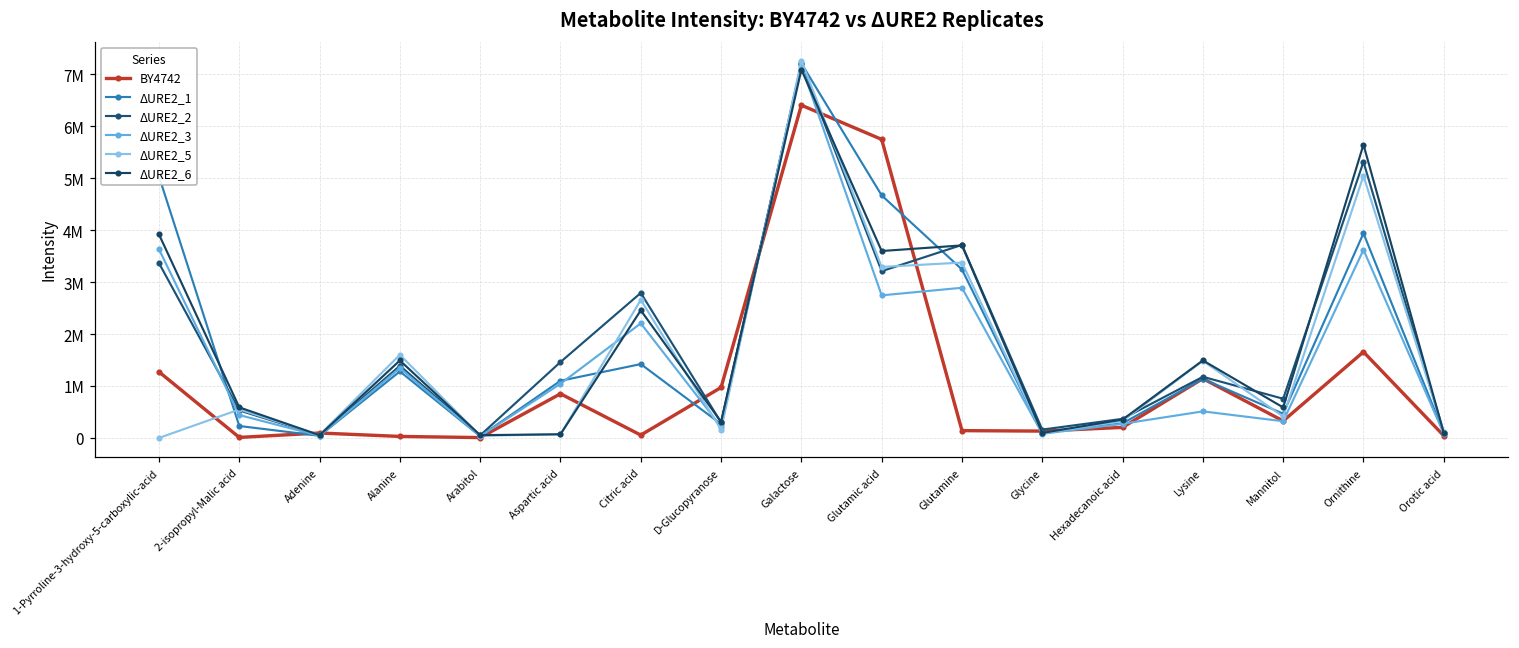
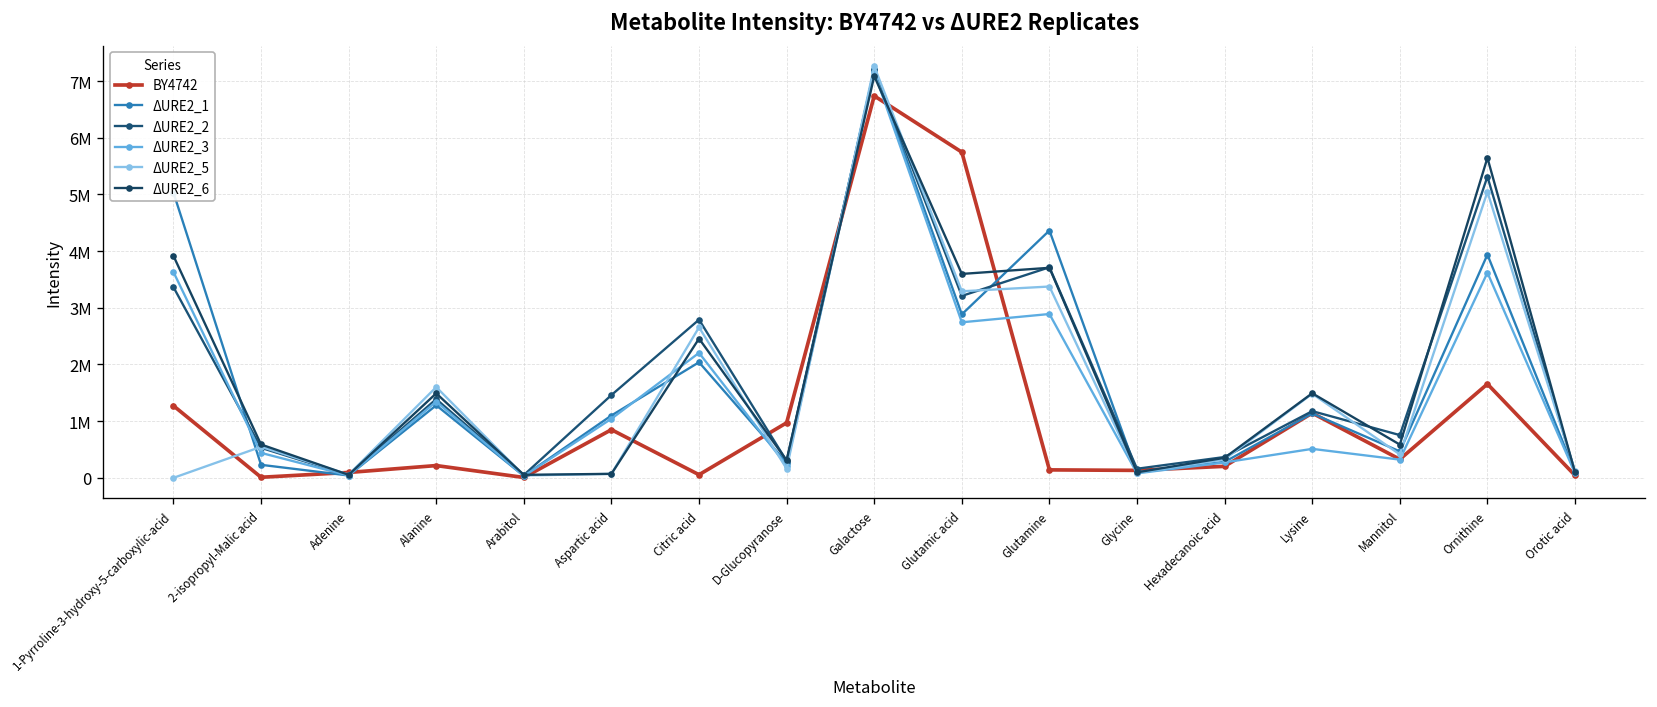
  {
    "BY4742": {
      "1-Pyrroline-3-hydroxy-5-carboxylic-acid": 1300000,
      "2-isopropyl-Malic acid": 0,
-     "Alanine": 0,
+     "Alanine": 200000,
      "Aspartic acid": 800000,
      "Citric acid": 100000,
      "D-Glucopyranose": 1000000,
-     "Galactose": 6400000,
+     "Galactose": 6700000,
      "Glutamic acid": 5700000,
      "Glutamine": 100000,
      "Hexadecanoic acid": 200000,
      "Ornithine": 1700000
    },
    "ΔURE2_1": {
      "1-Pyrroline-3-hydroxy-5-carboxylic-acid": 5000000,
      "2-isopropyl-Malic acid": 200000,
      "Alanine": 1300000,
      "Aspartic acid": 1100000,
-     "Citric acid": 1400000,
-     "Glutamic acid": 4700000,
-     "Glutamine": 3200000,
+     "Citric acid": 2000000,
+     "Glutamic acid": 2900000,
+     "Glutamine": 4400000,
      "Ornithine": 3900000
    }
  }
